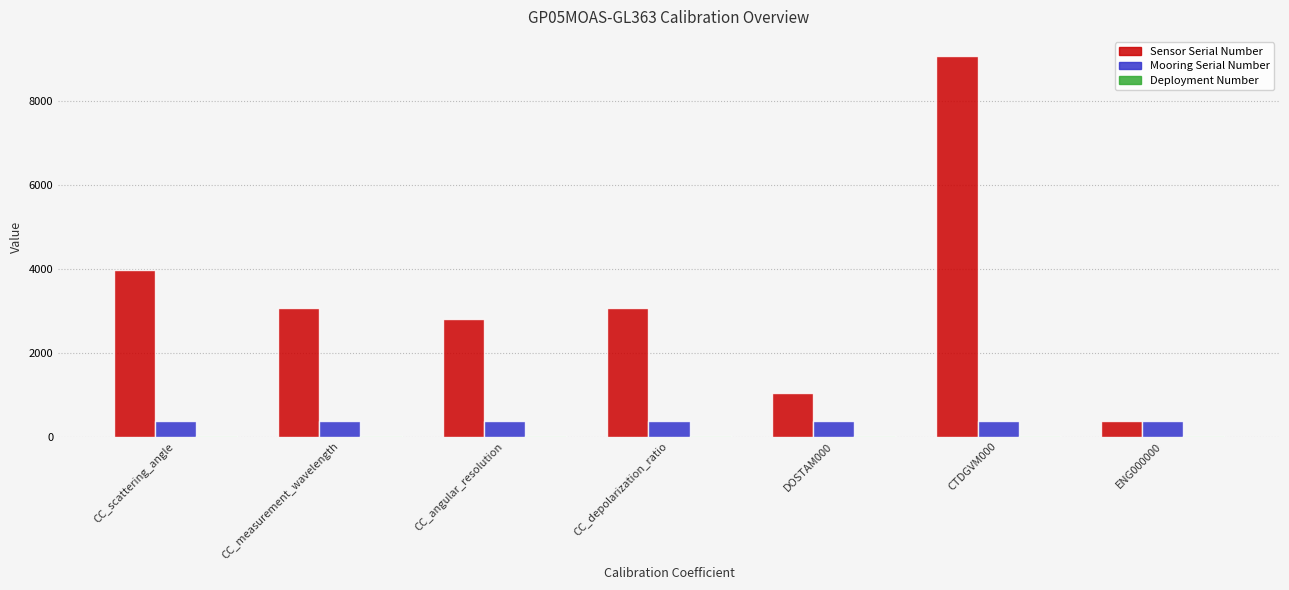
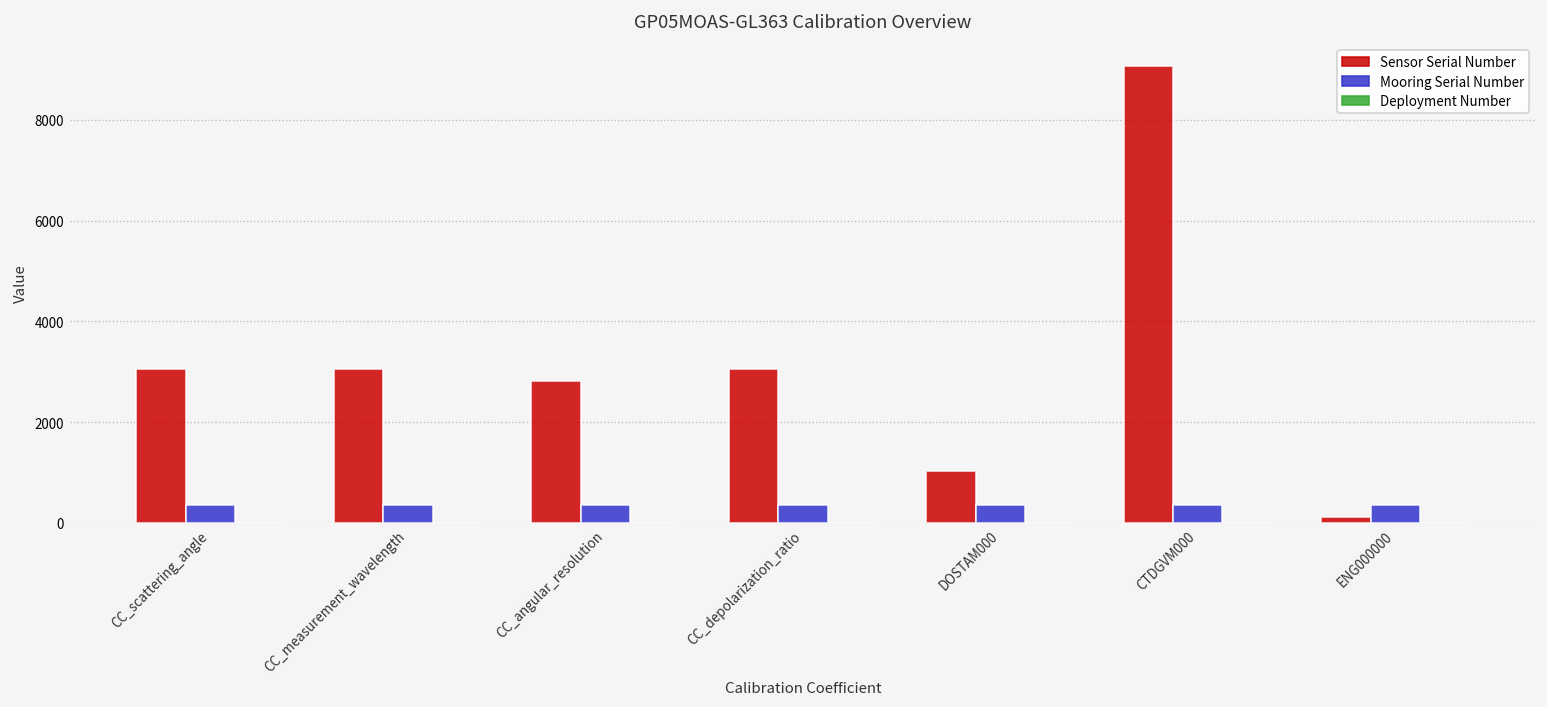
  {
    "Sensor Serial Number": {
-     "CC_scattering_angle": 4000,
+     "CC_scattering_angle": 3100,
      "CC_measurement_wavelength": 3100,
      "CC_angular_resolution": 2800,
      "CC_depolarization_ratio": 3100,
      "DOSTAM000": 1000,
      "CTDGVM000": 9100,
-     "ENG000000": 400
+     "ENG000000": 100
    },
    "Mooring Serial Number": {
      "CC_scattering_angle": 400,
      "CC_measurement_wavelength": 400,
      "CC_angular_resolution": 400,
      "CC_depolarization_ratio": 400,
      "DOSTAM000": 400,
      "CTDGVM000": 400,
      "ENG000000": 400
    }
  }
